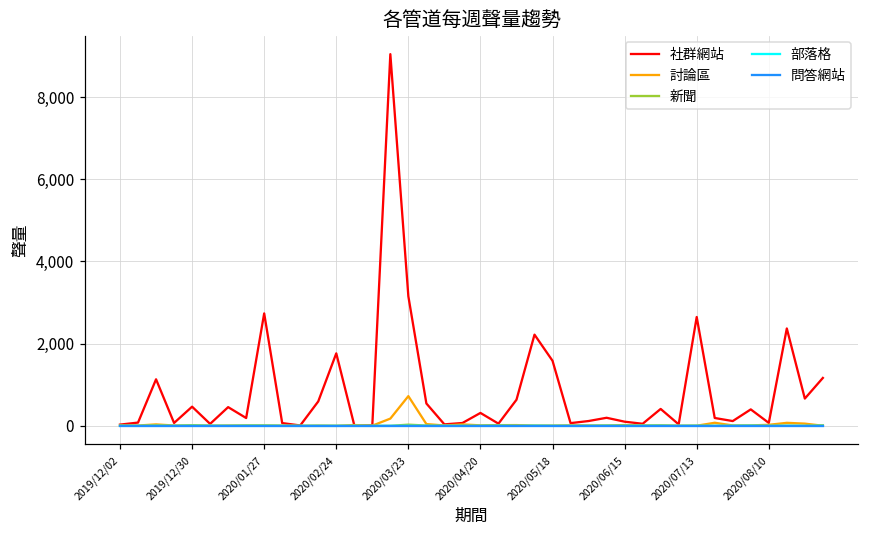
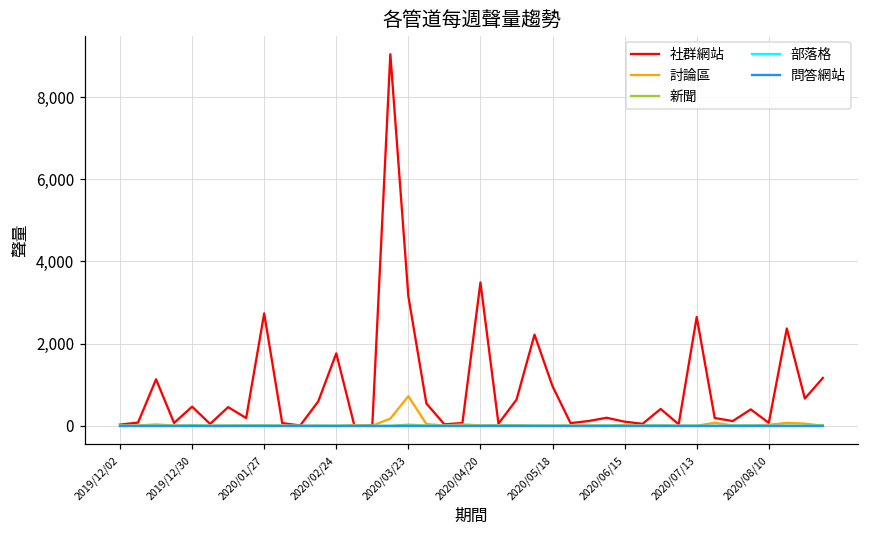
  {
    "社群網站": {
      "2019/12/30": "500",
      "2020/01/27": "2,700",
      "2020/02/24": "1,800",
      "2020/03/23": "3,200",
-     "2020/04/20": "300",
-     "2020/05/18": "1,600",
+     "2020/04/20": "3,500",
+     "2020/05/18": "1,000",
      "2020/06/15": "100",
      "2020/07/13": "2,600"
    },
    "討論區": {
      "2020/03/23": "700"
    }
  }
